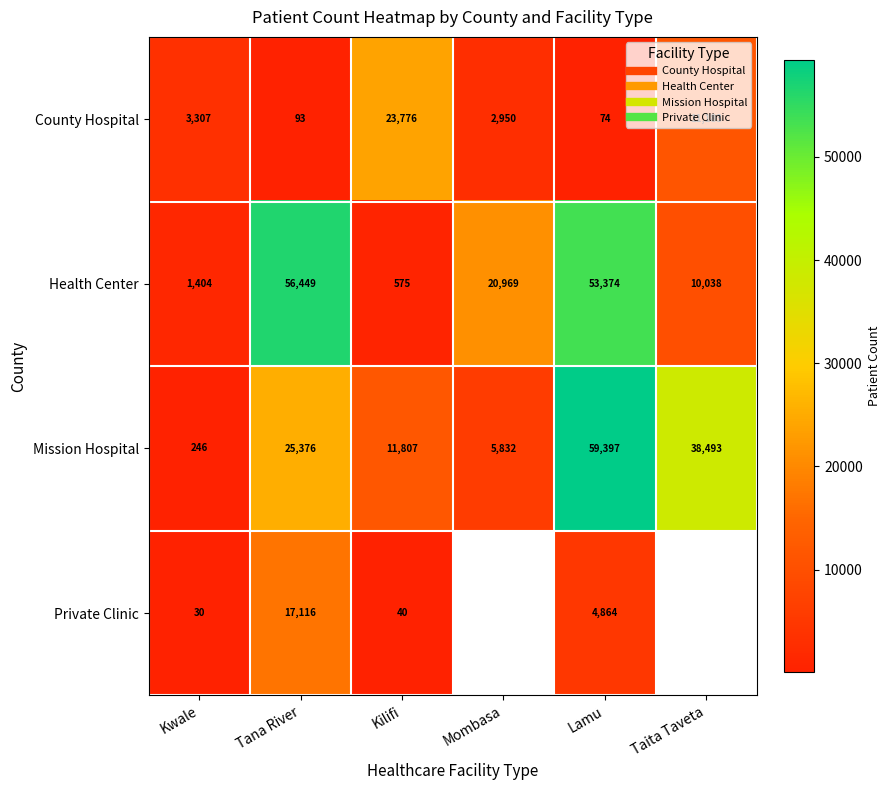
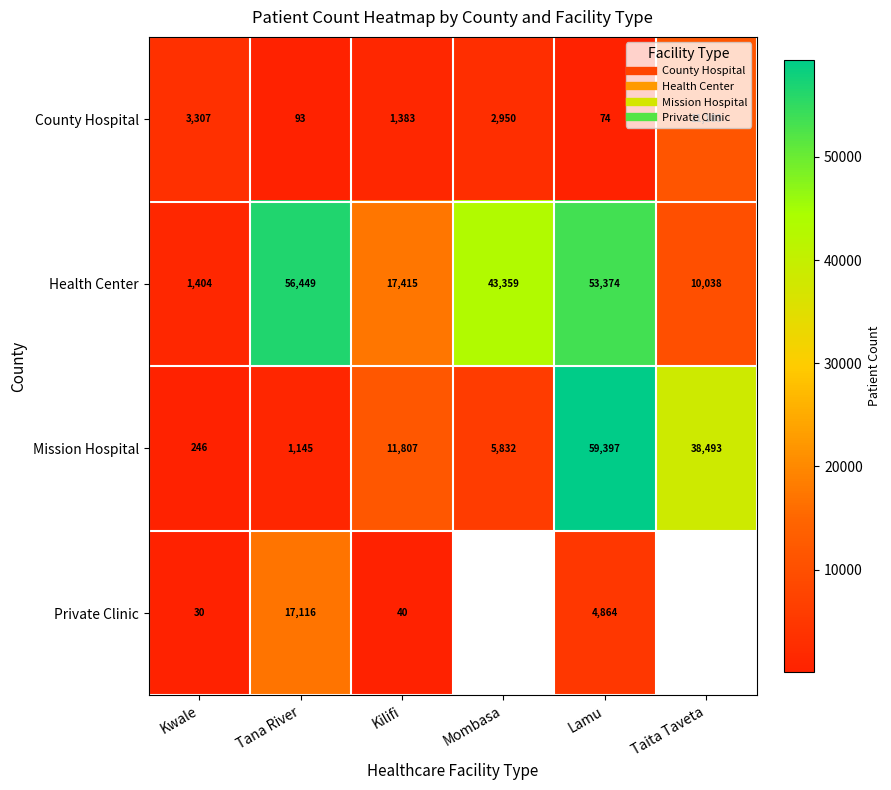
  {
    "County Hospital": {
      "Kwale": "3,307",
      "Tana River": "93",
-     "Kilifi": "23,776",
+     "Kilifi": "1,383",
      "Mombasa": "2,950",
      "Lamu": "74"
    },
    "Health Center": {
      "Kwale": "1,404",
      "Tana River": "56,449",
-     "Kilifi": "575",
-     "Mombasa": "20,969",
+     "Kilifi": "17,415",
+     "Mombasa": "43,359",
      "Lamu": "53,374",
      "Taita Taveta": "10,038"
    },
    "Mission Hospital": {
      "Kwale": "246",
-     "Tana River": "25,376",
+     "Tana River": "1,145",
      "Kilifi": "11,807",
      "Mombasa": "5,832",
      "Lamu": "59,397",
      "Taita Taveta": "38,493"
    },
    "Private Clinic": {
      "Kwale": "30",
      "Tana River": "17,116",
      "Kilifi": "40",
      "Lamu": "4,864"
    }
  }
